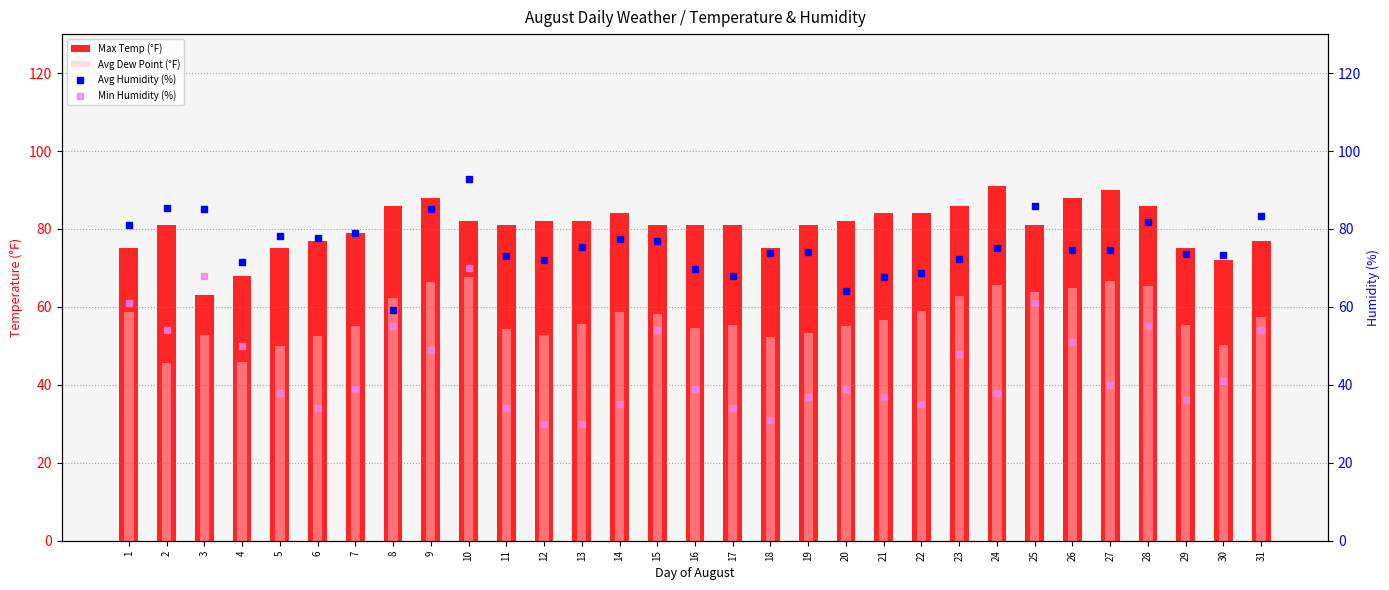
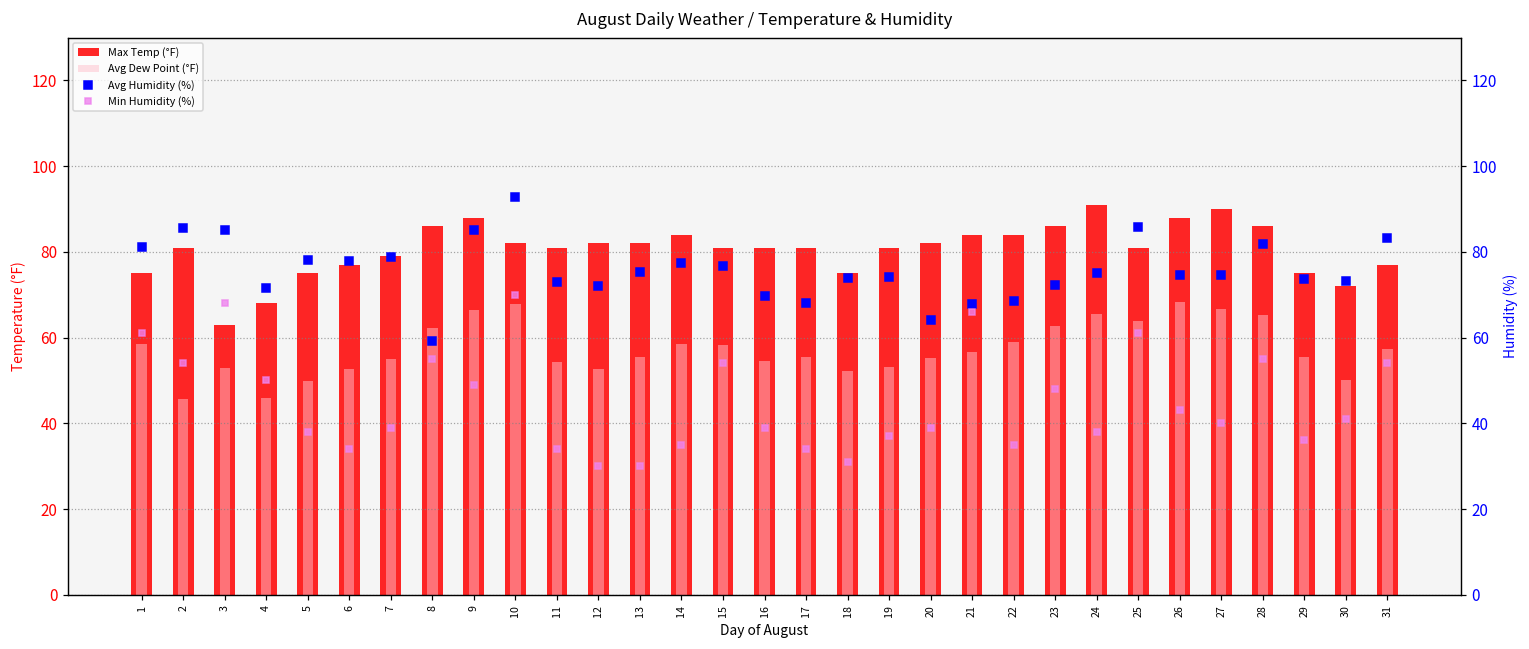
  {
    "Max Temp (°F)": {
      "1": 75,
      "2": 81,
      "3": 63,
      "4": 68,
      "5": 75,
      "6": 77,
      "7": 79,
      "8": 86,
      "9": 88,
      "10": 82,
      "11": 81,
      "12": 82,
      "13": 82,
      "14": 84,
      "15": 81,
      "16": 81,
      "17": 81,
      "18": 75,
      "19": 81,
      "20": 82,
      "21": 84,
      "22": 84,
      "23": 86,
      "24": 91,
      "25": 81,
      "26": 88,
      "27": 90,
      "28": 86,
      "29": 75,
      "30": 72,
      "31": 77
    },
    "Avg Dew Point (°F)": {
-     "26": 65
+     "26": 68
    },
    "Avg Humidity (%)": {
      "1": 81,
      "2": 86,
      "3": 85,
      "4": 72,
      "5": 78,
      "6": 78,
      "7": 79,
      "8": 59,
      "9": 85,
      "10": 93,
      "11": 73,
      "12": 72,
      "13": 75,
      "14": 77,
      "15": 77,
      "16": 70,
      "17": 68,
      "18": 74,
      "19": 74,
      "20": 64,
      "21": 68,
      "22": 69,
      "23": 72,
      "24": 75,
      "25": 86,
      "26": 75,
      "27": 75,
      "28": 82,
      "29": 74,
      "30": 73,
      "31": 83
    },
    "Min Humidity (%)": {
      "1": 61,
      "2": 54,
      "3": 68,
      "4": 50,
      "5": 38,
      "6": 34,
      "7": 39,
      "8": 55,
      "9": 49,
      "10": 70,
      "11": 34,
      "12": 30,
      "13": 30,
      "14": 35,
      "15": 54,
      "16": 39,
      "17": 34,
      "18": 31,
      "19": 37,
      "20": 39,
-     "21": 37,
+     "21": 66,
      "22": 35,
      "23": 48,
      "24": 38,
      "25": 61,
-     "26": 51,
+     "26": 43,
      "27": 40,
      "28": 55,
      "29": 36,
      "30": 41,
      "31": 54
    }
  }
